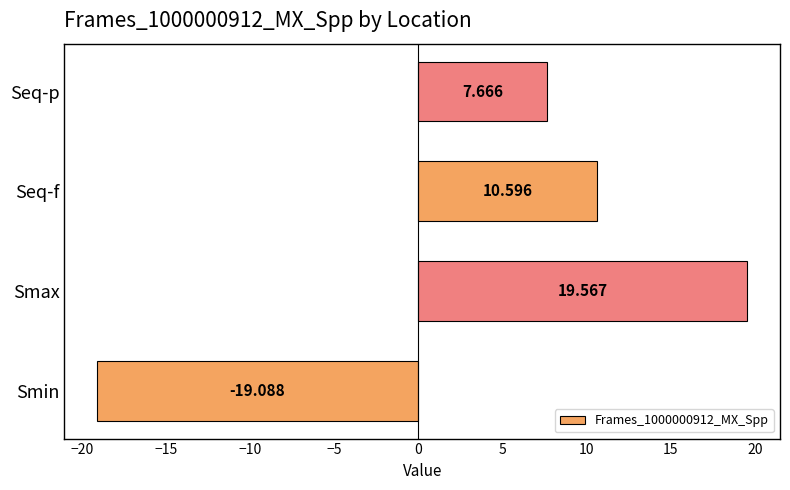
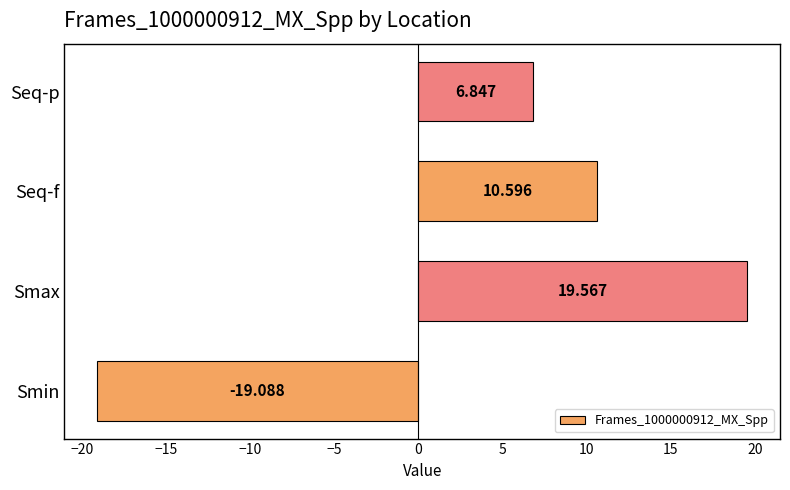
  {
-   "Seq-p": 7.666,
+   "Seq-p": 6.847,
    "Seq-f": 10.596,
    "Smax": 19.567,
    "Smin": -19.088
  }
